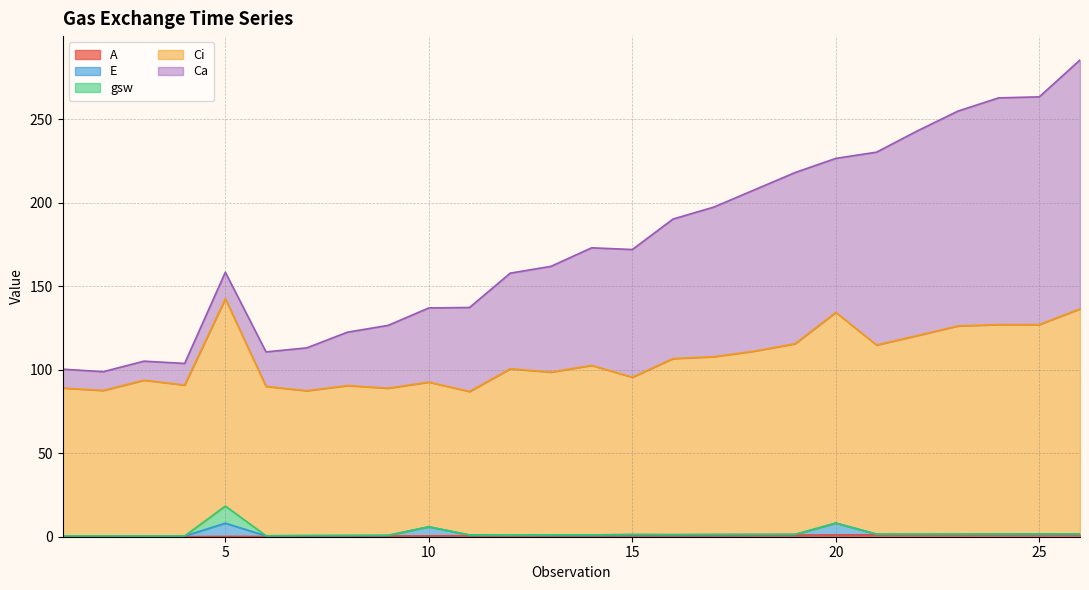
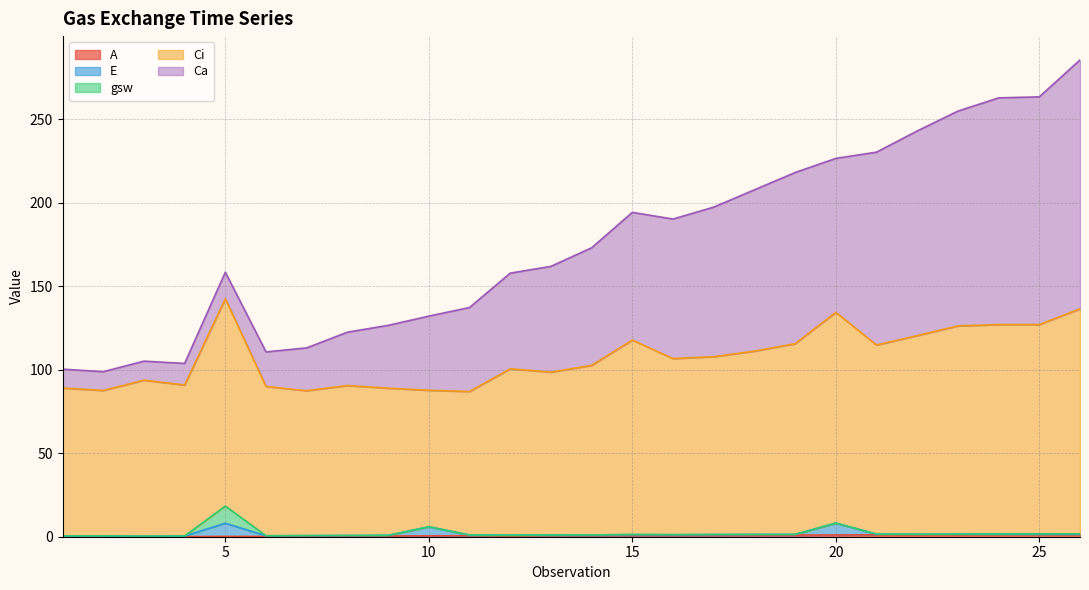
  {
    "A": {
      "5": 0,
      "10": 1,
      "20": 1
    },
    "E": {
      "5": 8
    },
    "gsw": {
      "5": 10
    },
    "Ci": {
      "5": 124,
-     "10": 87,
-     "15": 94,
+     "10": 82,
+     "15": 117,
      "20": 126,
      "25": 125
    },
    "Ca": {
      "5": 16,
      "10": 44,
      "15": 76,
      "20": 92,
      "25": 136
    }
  }
